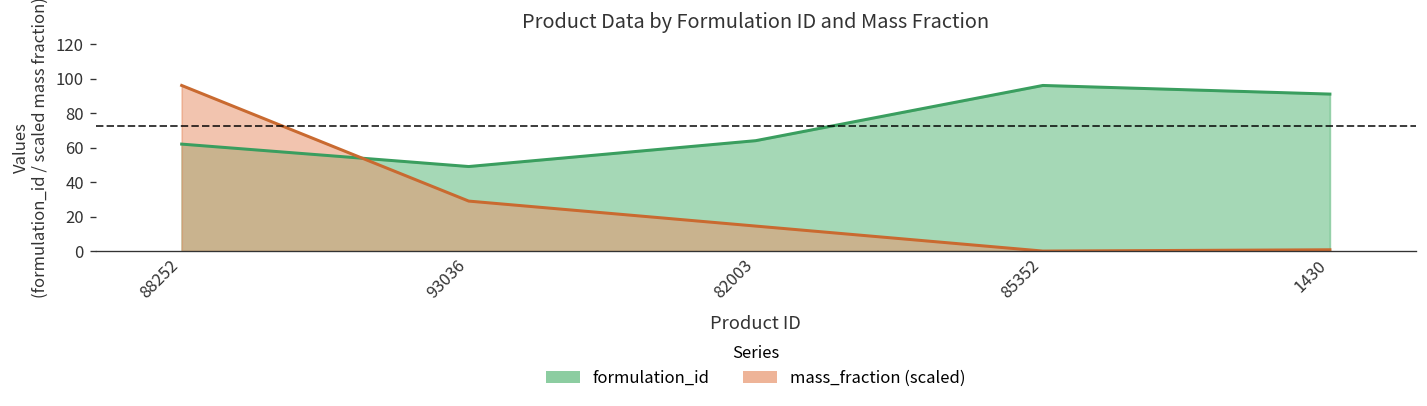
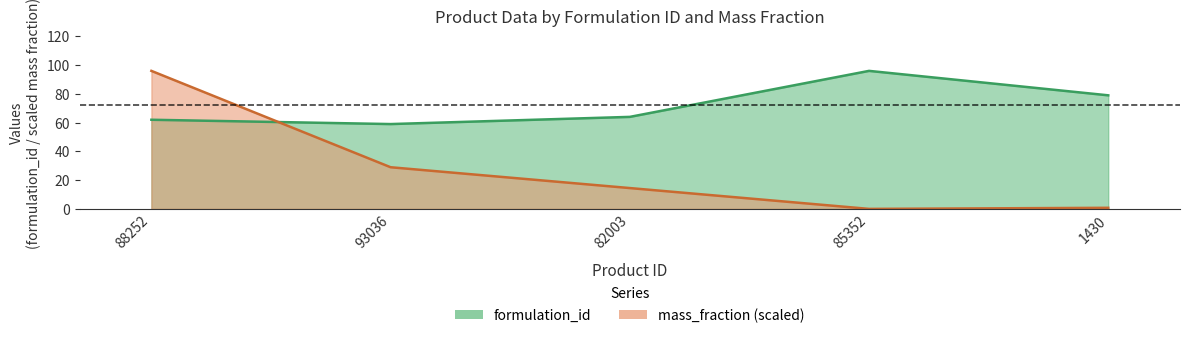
  {
    "formulation_id": {
      "88252": 62,
-     "93036": 49,
+     "93036": 59,
      "82003": 64,
      "85352": 96,
-     "1430": 91
+     "1430": 79
    }
  }
